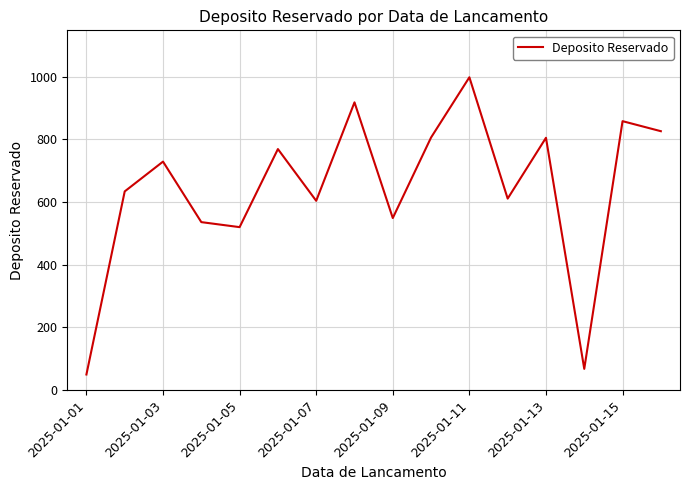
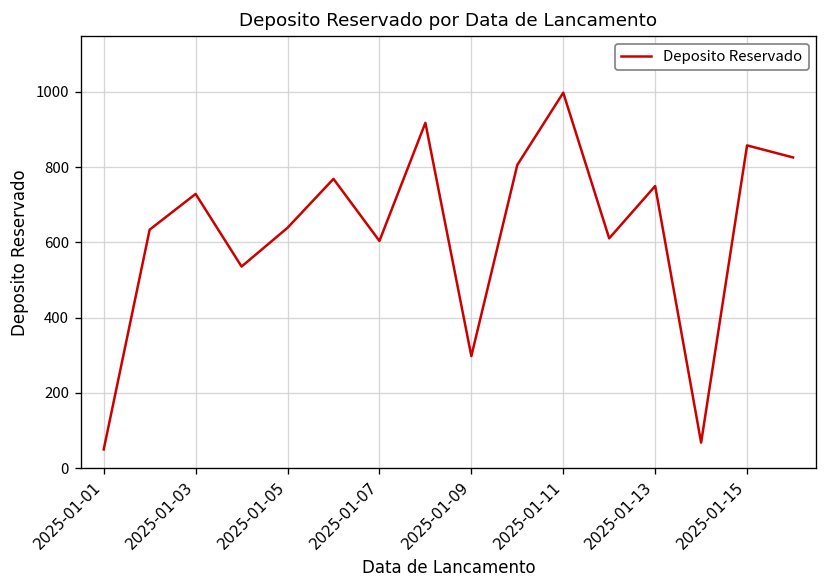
  {
    "2025-01-01": 50,
    "2025-01-03": 730,
-   "2025-01-05": 520,
+   "2025-01-05": 640,
    "2025-01-07": 600,
-   "2025-01-09": 550,
+   "2025-01-09": 300,
    "2025-01-11": 1000,
-   "2025-01-13": 810,
+   "2025-01-13": 750,
    "2025-01-15": 860
  }
